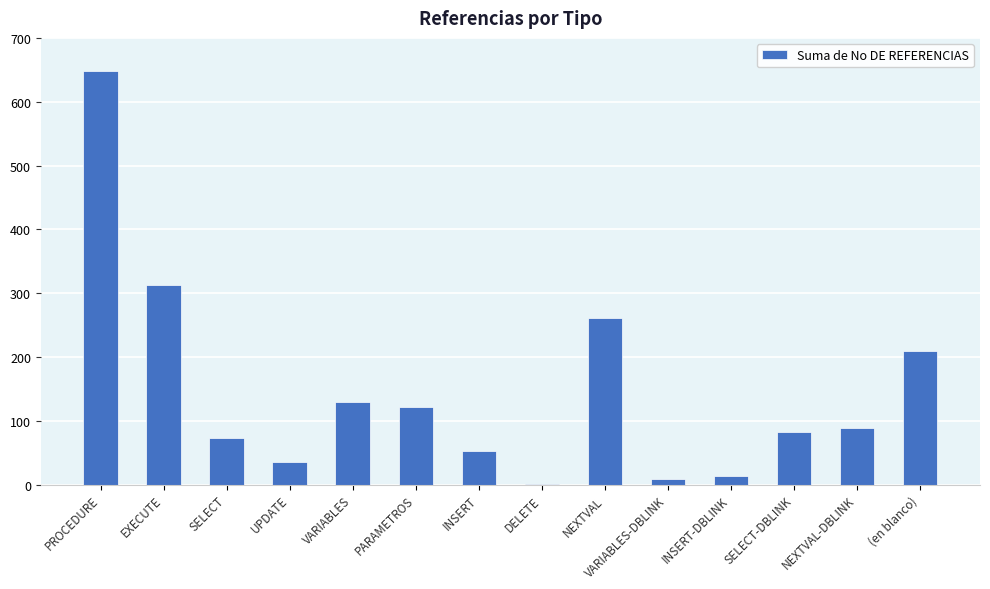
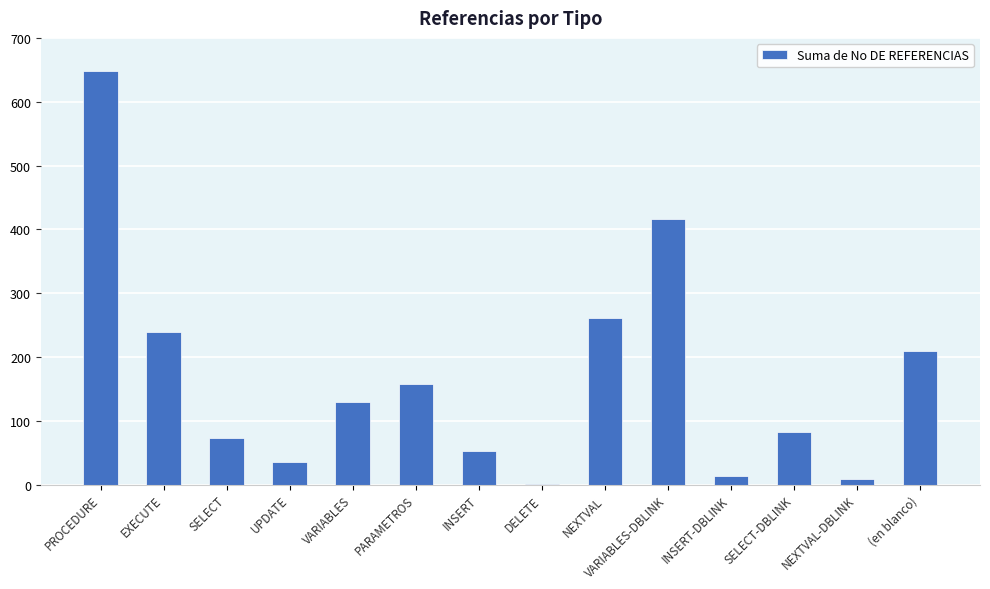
  {
    "PROCEDURE": 650,
-   "EXECUTE": 310,
+   "EXECUTE": 240,
    "SELECT": 70,
    "UPDATE": 40,
    "VARIABLES": 130,
-   "PARAMETROS": 120,
+   "PARAMETROS": 160,
    "INSERT": 50,
    "NEXTVAL": 260,
-   "VARIABLES-DBLINK": 10,
+   "VARIABLES-DBLINK": 420,
    "INSERT-DBLINK": 10,
    "SELECT-DBLINK": 80,
-   "NEXTVAL-DBLINK": 90,
+   "NEXTVAL-DBLINK": 10,
    "(en blanco)": 210
  }
